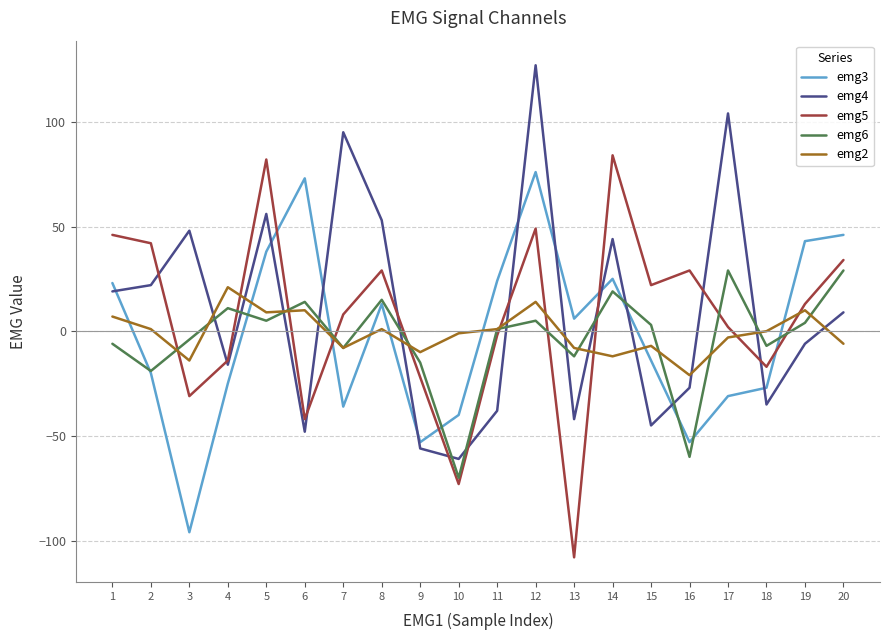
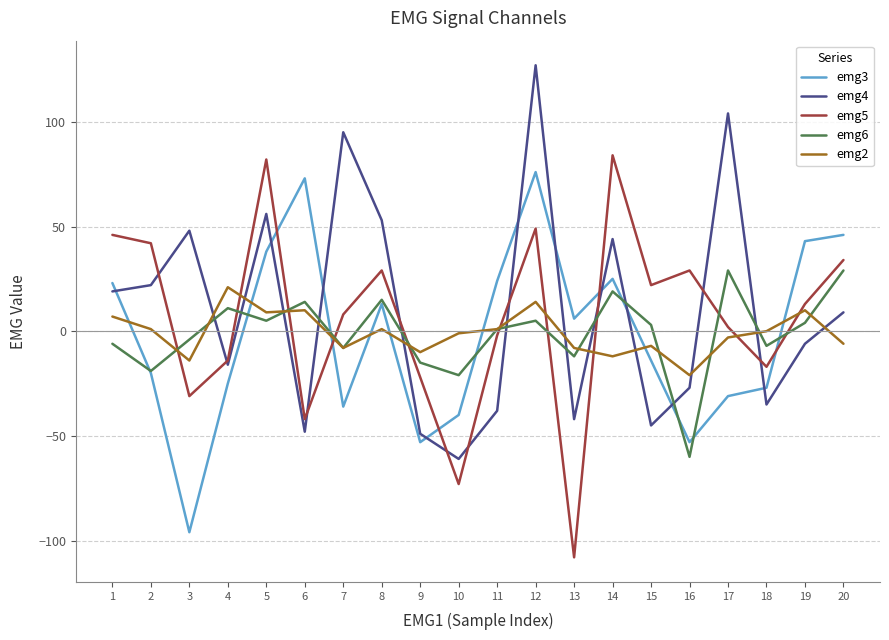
  {
    "emg3": {
      "1": 23,
      "3": -96,
      "4": -25,
      "5": 38,
      "6": 73,
      "7": -36,
      "8": 13,
      "9": -53,
      "10": -40,
      "11": 24,
      "12": 76,
      "13": 6,
      "14": 25,
      "15": -14,
      "16": -53,
      "17": -31,
      "18": -27,
      "19": 43,
      "20": 46
    },
    "emg4": {
      "1": 19,
      "2": 22,
      "3": 48,
      "4": -16,
      "5": 56,
      "6": -48,
      "7": 95,
      "8": 53,
-     "9": -56,
+     "9": -49,
      "10": -61,
      "11": -38,
      "12": 127,
      "13": -42,
      "14": 44,
      "15": -45,
      "16": -27,
      "17": 104,
      "18": -35,
      "19": -6,
      "20": 9
    },
    "emg6": {
      "1": -6,
      "3": -4,
      "4": 11,
      "5": 5,
      "6": 14,
      "8": 15,
      "9": -15,
-     "10": -70,
+     "10": -21,
      "12": 5,
      "13": -12,
      "14": 19,
      "15": 3,
      "16": -60,
      "17": 29,
      "18": -7,
      "19": 4,
      "20": 29
    }
  }
